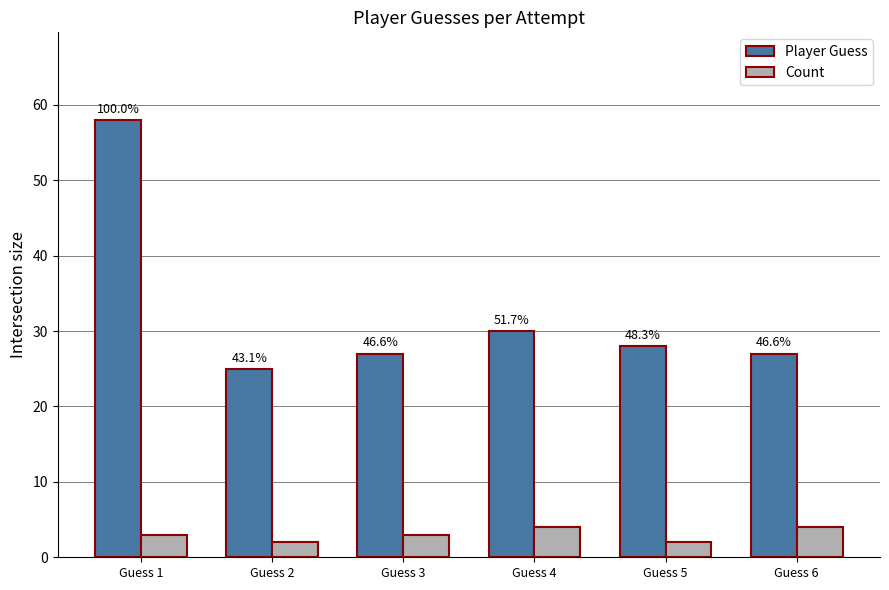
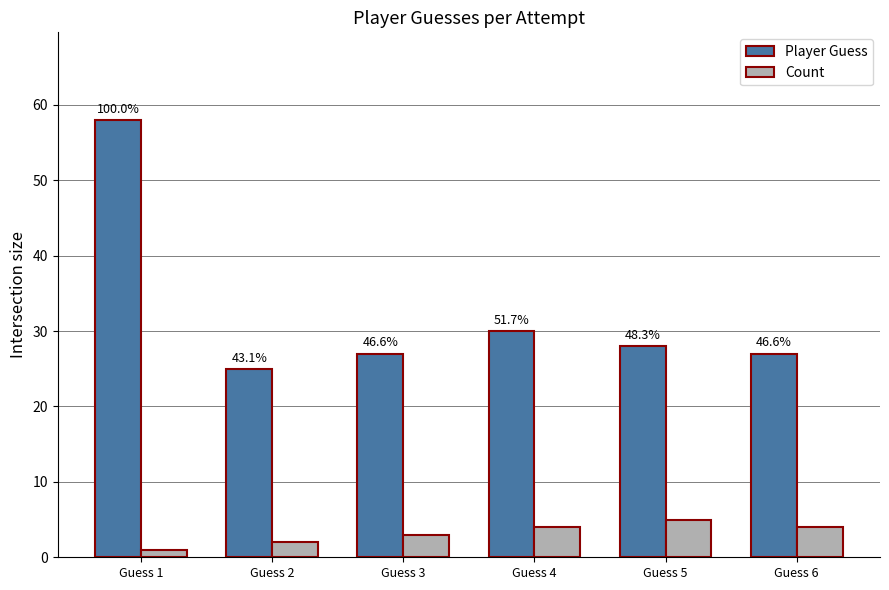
  {
    "Count": {
-     "Guess 1": 3,
+     "Guess 1": 1,
      "Guess 2": 2,
      "Guess 3": 3,
      "Guess 4": 4,
-     "Guess 5": 2,
+     "Guess 5": 5,
      "Guess 6": 4
    }
  }
